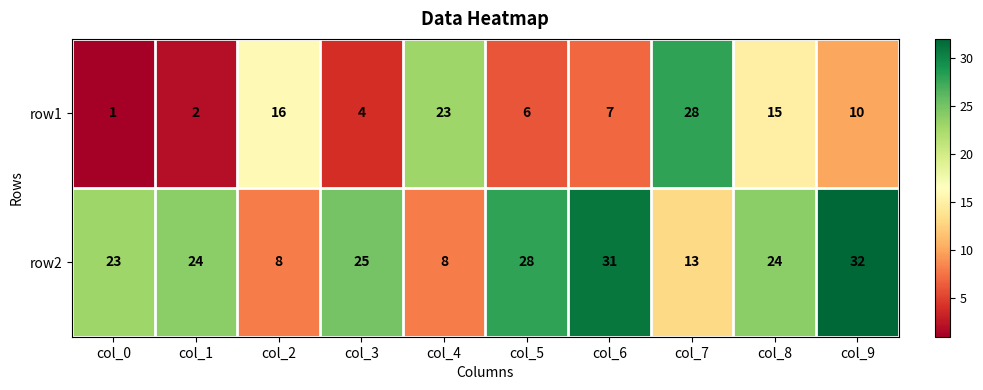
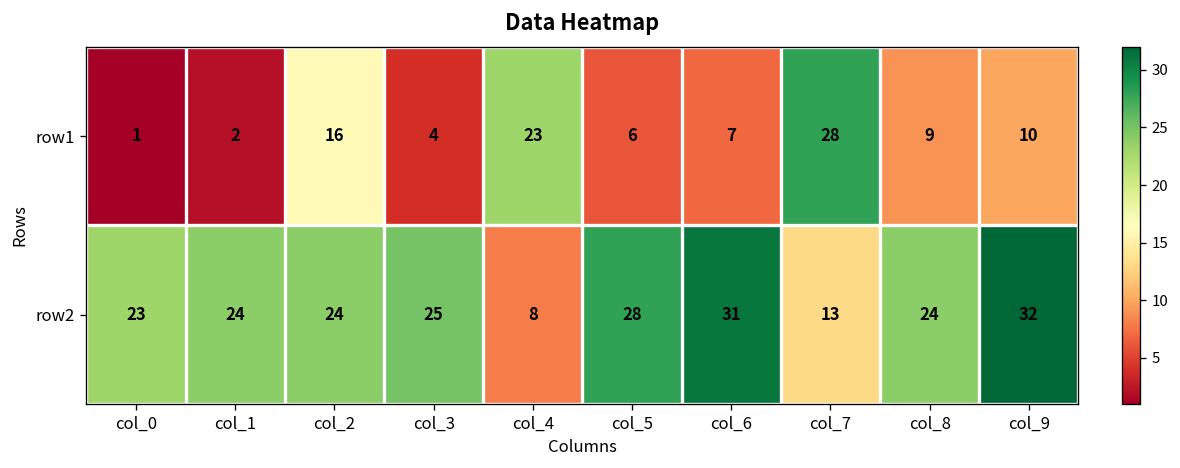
  {
    "row1": {
      "col_0": 1,
      "col_1": 2,
      "col_2": 16,
      "col_3": 4,
      "col_4": 23,
      "col_5": 6,
      "col_6": 7,
      "col_7": 28,
-     "col_8": 15,
+     "col_8": 9,
      "col_9": 10
    },
    "row2": {
      "col_0": 23,
      "col_1": 24,
-     "col_2": 8,
+     "col_2": 24,
      "col_3": 25,
      "col_4": 8,
      "col_5": 28,
      "col_6": 31,
      "col_7": 13,
      "col_8": 24,
      "col_9": 32
    }
  }
